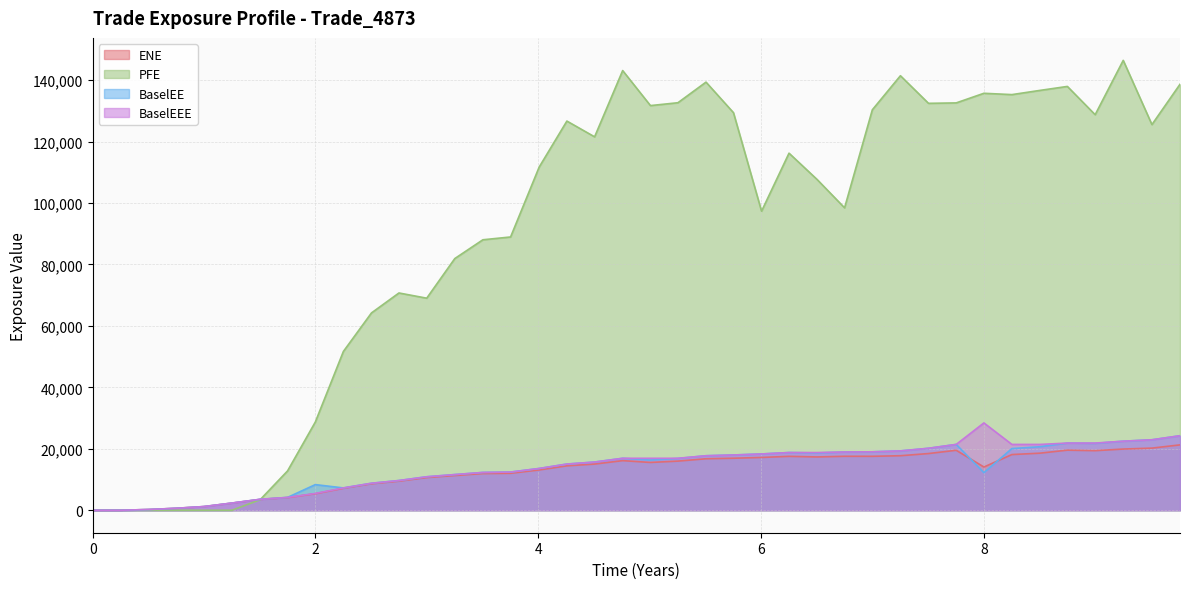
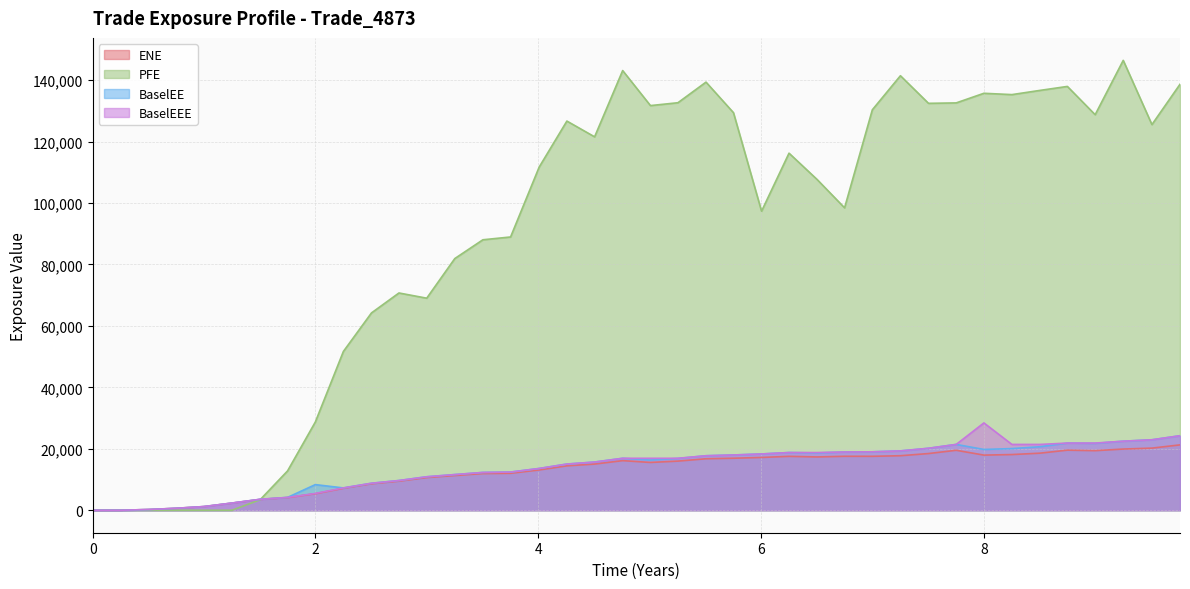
  {
    "ENE": {
      "6": "17,000",
-     "8": "14,000"
+     "8": "18,000"
    },
    "PFE": {
      "2": "29,000",
      "6": "97,000",
      "8": "136,000"
    },
    "BaselEE": {
      "2": "8,000",
-     "8": "12,000"
+     "8": "20,000"
    },
    "BaselEEE": {
      "8": "28,000"
    }
  }
